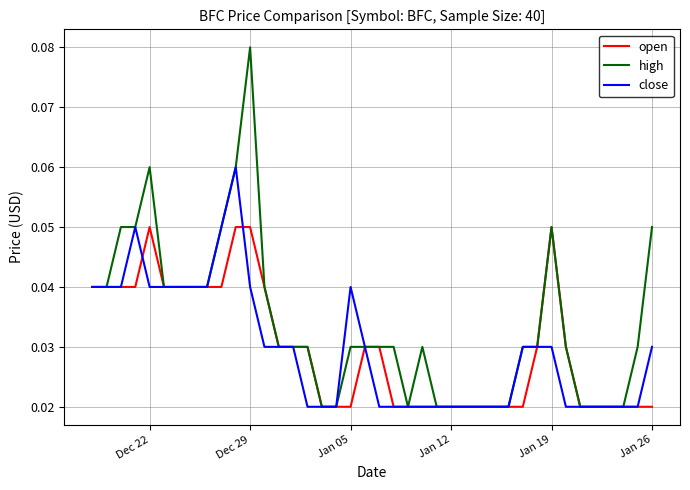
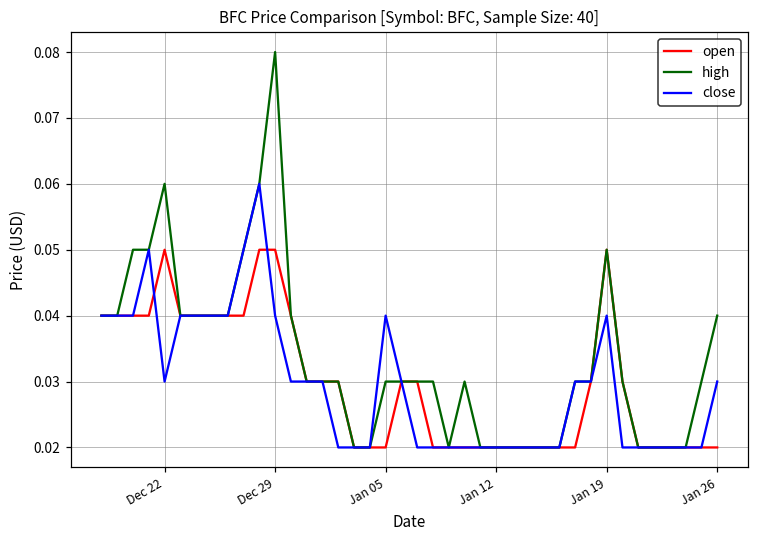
  {
    "open": {
      "Dec 22": 0.05,
      "Dec 29": 0.05,
      "Jan 05": 0.02,
      "Jan 26": 0.02
    },
    "high": {
      "Dec 22": 0.06,
      "Dec 29": 0.08,
      "Jan 05": 0.03,
-     "Jan 26": 0.05
+     "Jan 26": 0.04
    },
    "close": {
-     "Dec 22": 0.04,
+     "Dec 22": 0.03,
      "Dec 29": 0.04,
      "Jan 05": 0.04,
-     "Jan 19": 0.03,
+     "Jan 19": 0.04,
      "Jan 26": 0.03
    }
  }
